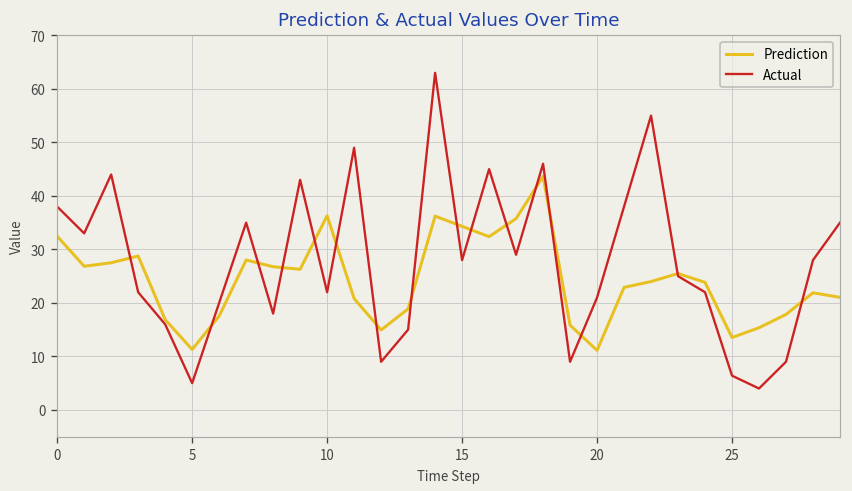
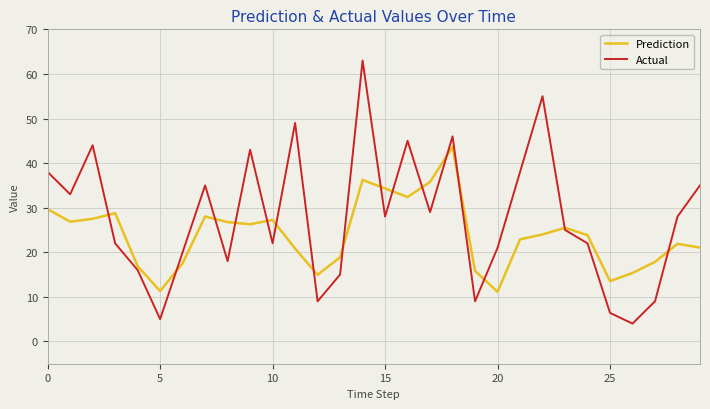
  {
    "Prediction": {
-     "0": 32,
+     "0": 30,
      "5": 11,
-     "10": 36,
+     "10": 27,
      "15": 34,
      "20": 11,
      "25": 14
    },
    "Actual": {
      "0": 38,
      "5": 5,
      "10": 22,
      "15": 28,
      "20": 21,
      "25": 6
    }
  }
